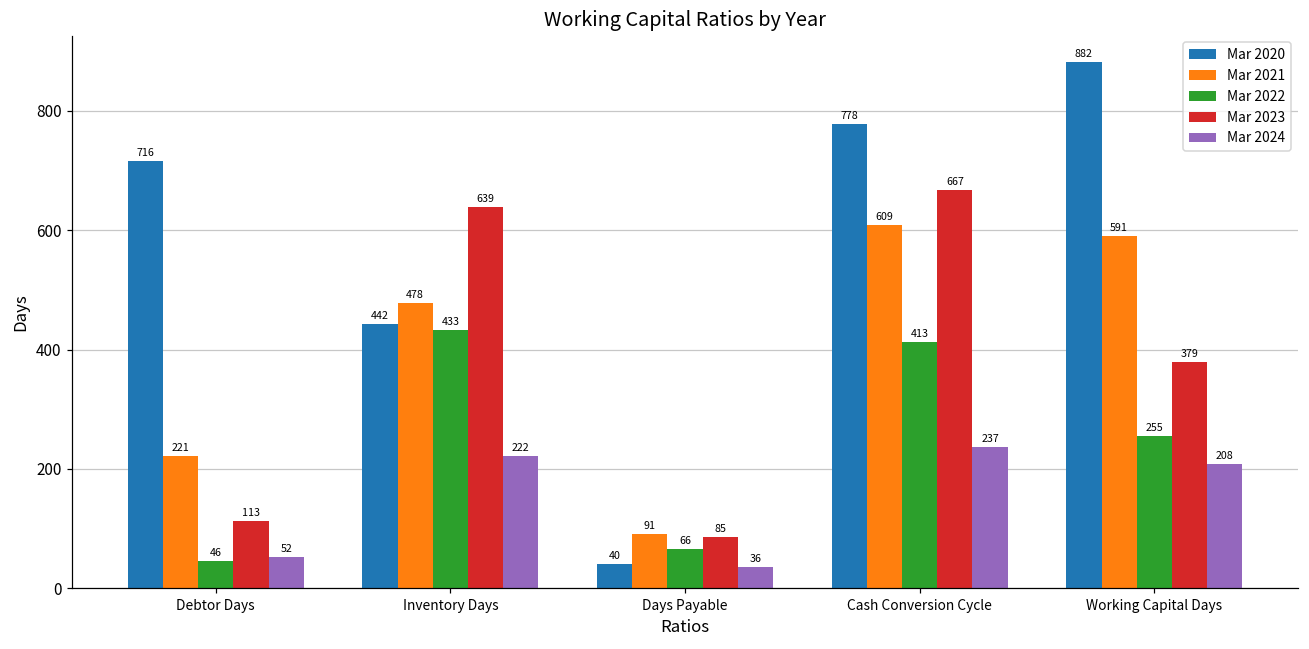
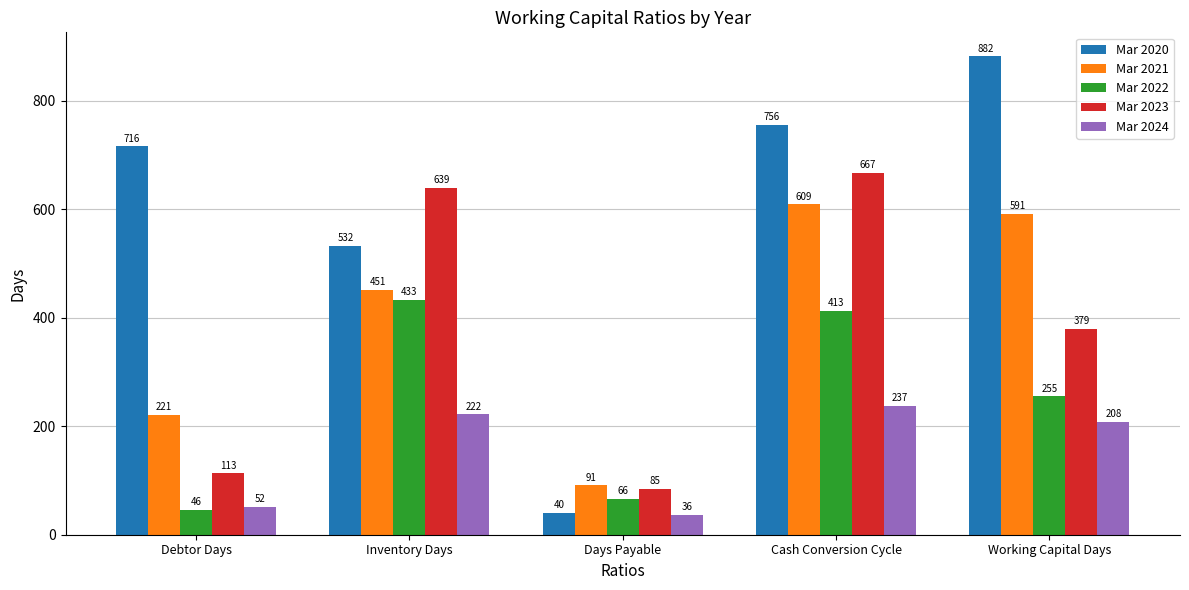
  {
    "Mar 2020": {
      "Debtor Days": 716,
-     "Inventory Days": 442,
+     "Inventory Days": 532,
      "Days Payable": 40,
-     "Cash Conversion Cycle": 778,
+     "Cash Conversion Cycle": 756,
      "Working Capital Days": 882
    },
    "Mar 2021": {
      "Debtor Days": 221,
-     "Inventory Days": 478,
+     "Inventory Days": 451,
      "Days Payable": 91,
      "Cash Conversion Cycle": 609,
      "Working Capital Days": 591
    },
    "Mar 2022": {
      "Debtor Days": 46,
      "Inventory Days": 433,
      "Days Payable": 66,
      "Cash Conversion Cycle": 413,
      "Working Capital Days": 255
    },
    "Mar 2023": {
      "Debtor Days": 113,
      "Inventory Days": 639,
      "Days Payable": 85,
      "Cash Conversion Cycle": 667,
      "Working Capital Days": 379
    },
    "Mar 2024": {
      "Debtor Days": 52,
      "Inventory Days": 222,
      "Days Payable": 36,
      "Cash Conversion Cycle": 237,
      "Working Capital Days": 208
    }
  }
